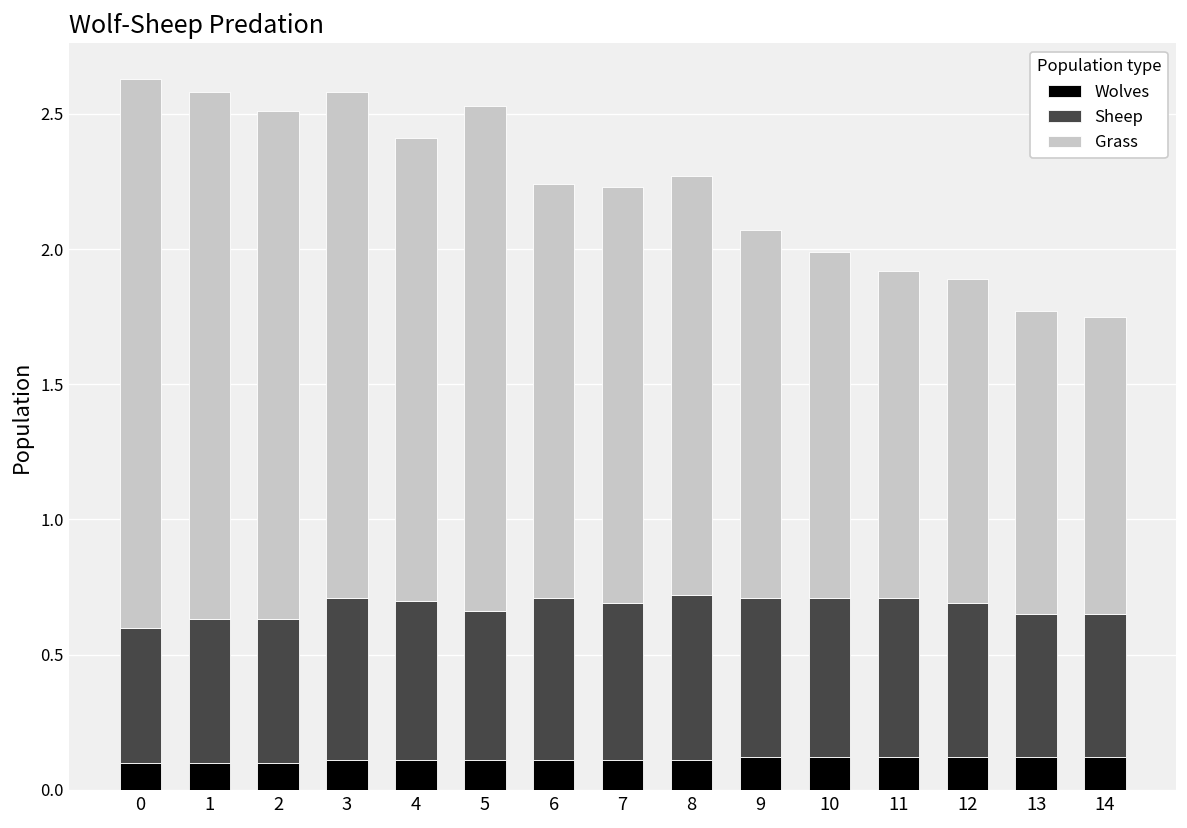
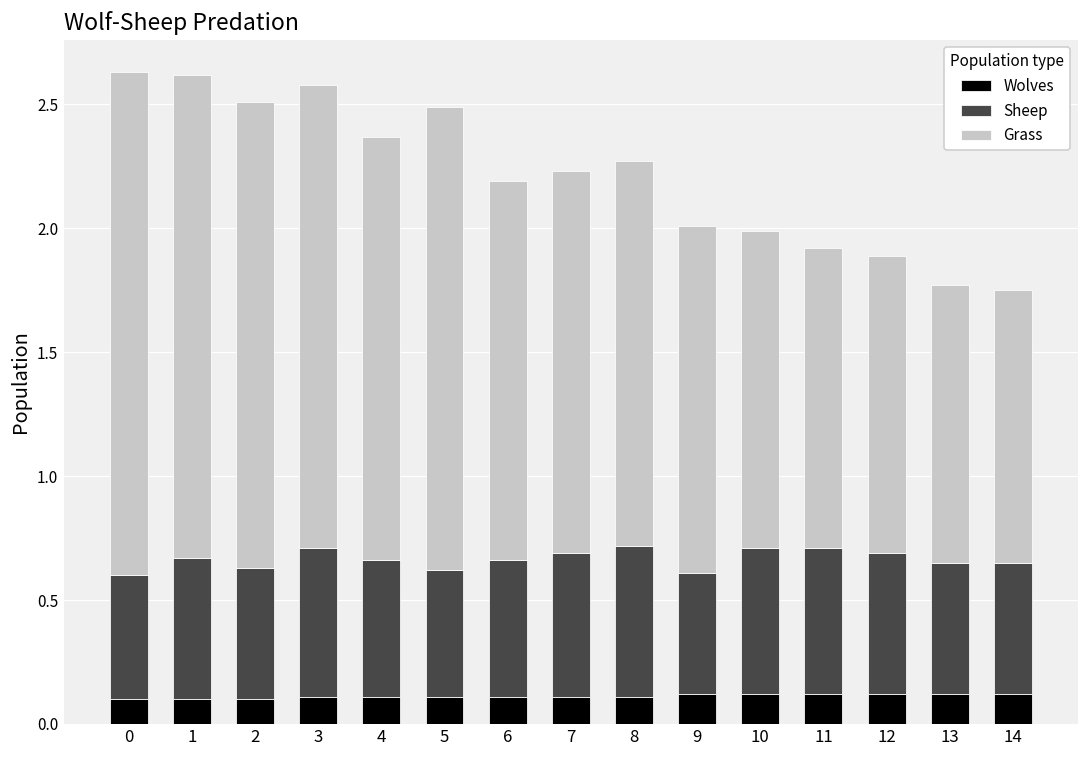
  {
    "Wolves": {
      "0": 0.10,
      "1": 0.10,
      "2": 0.10,
      "3": 0.11,
      "4": 0.11,
      "5": 0.11,
      "6": 0.11,
      "7": 0.11,
      "8": 0.11,
      "9": 0.12,
      "10": 0.12,
      "11": 0.12,
      "12": 0.12,
      "13": 0.12,
      "14": 0.12
    },
    "Sheep": {
      "0": 0.50,
-     "1": 0.53,
+     "1": 0.57,
      "2": 0.53,
      "3": 0.60,
-     "4": 0.59,
-     "5": 0.55,
-     "6": 0.60,
+     "4": 0.55,
+     "5": 0.51,
+     "6": 0.55,
      "7": 0.58,
      "8": 0.61,
-     "9": 0.59,
+     "9": 0.49,
      "10": 0.59,
      "11": 0.59,
      "12": 0.57,
      "13": 0.53,
      "14": 0.53
    },
    "Grass": {
      "0": 2.03,
      "1": 1.95,
      "2": 1.88,
      "3": 1.87,
      "4": 1.71,
      "5": 1.87,
      "6": 1.53,
      "7": 1.54,
      "8": 1.55,
-     "9": 1.36,
+     "9": 1.40,
      "10": 1.28,
      "11": 1.21,
      "12": 1.20,
      "13": 1.12,
      "14": 1.10
    }
  }
